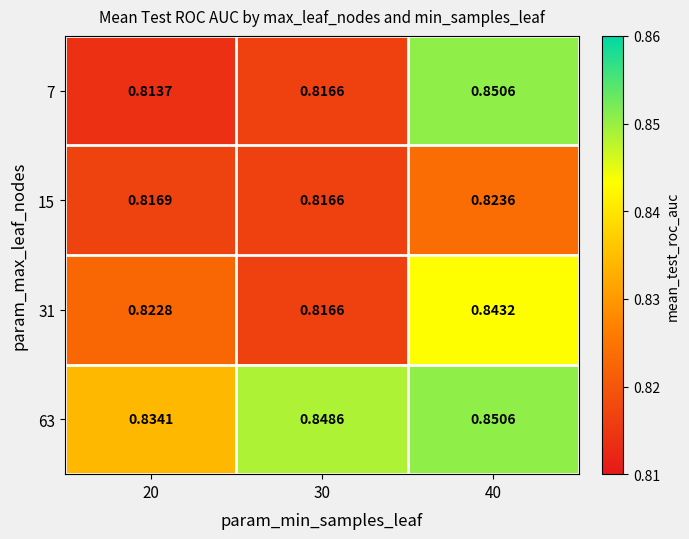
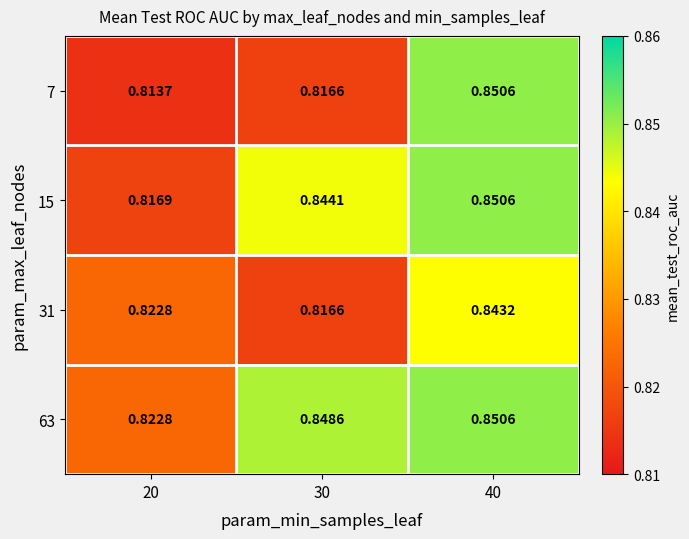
  {
    "7": {
      "20": 0.8137,
      "30": 0.8166,
      "40": 0.8506
    },
    "15": {
      "20": 0.8169,
-     "30": 0.8166,
-     "40": 0.8236
+     "30": 0.8441,
+     "40": 0.8506
    },
    "31": {
      "20": 0.8228,
      "30": 0.8166,
      "40": 0.8432
    },
    "63": {
-     "20": 0.8341,
+     "20": 0.8228,
      "30": 0.8486,
      "40": 0.8506
    }
  }
